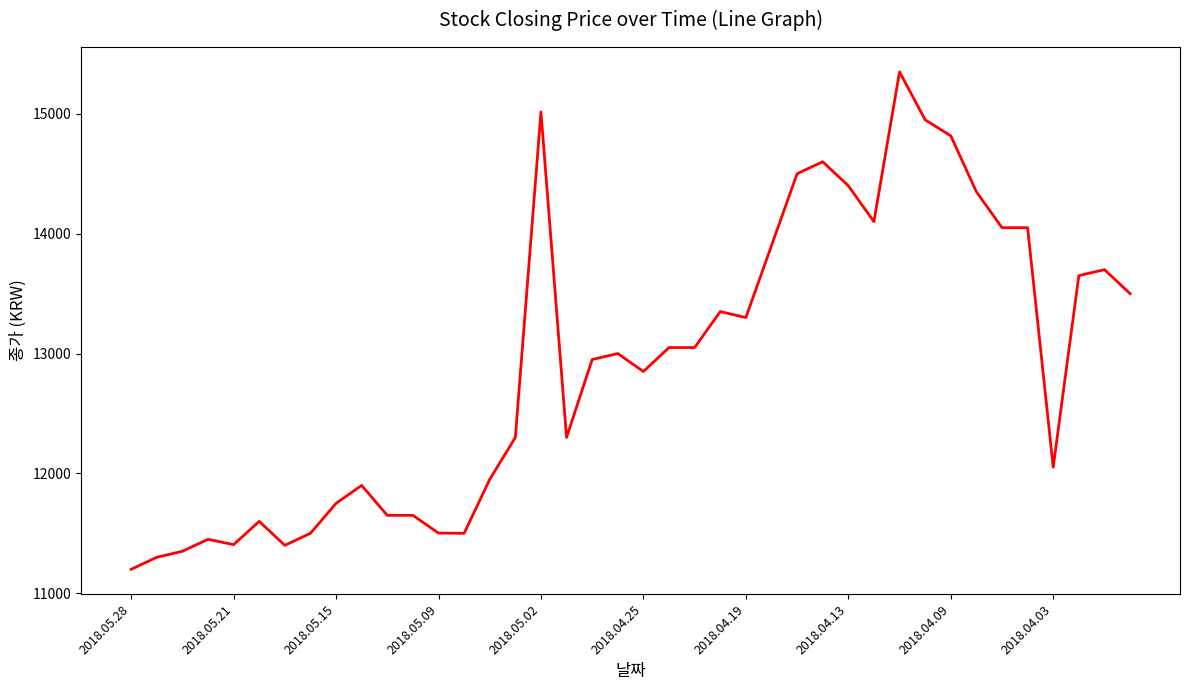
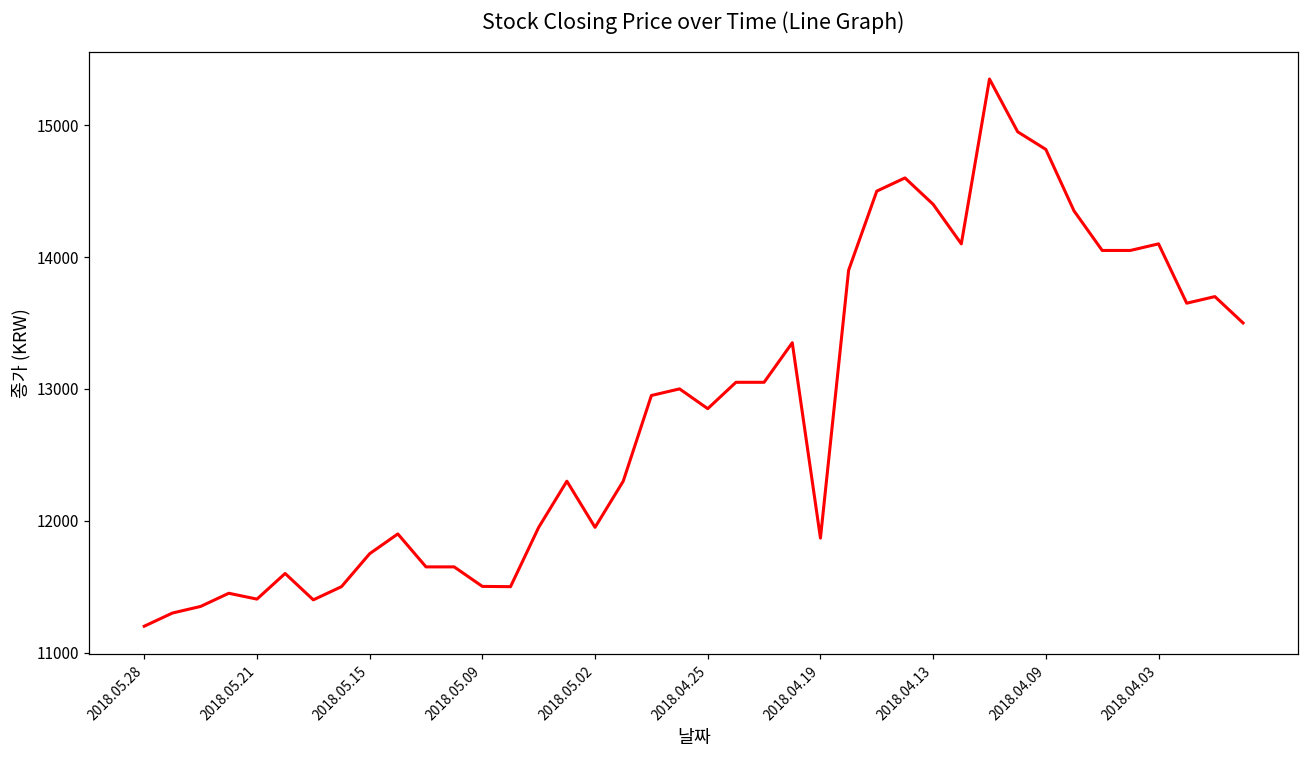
  {
    "2018.05.28": 11200,
    "2018.05.21": 11410,
    "2018.05.15": 11750,
    "2018.05.09": 11500,
-   "2018.05.02": 15020,
+   "2018.05.02": 11950,
    "2018.04.25": 12850,
-   "2018.04.19": 13300,
+   "2018.04.19": 11870,
    "2018.04.13": 14400,
    "2018.04.09": 14820,
-   "2018.04.03": 12050
+   "2018.04.03": 14100
  }
